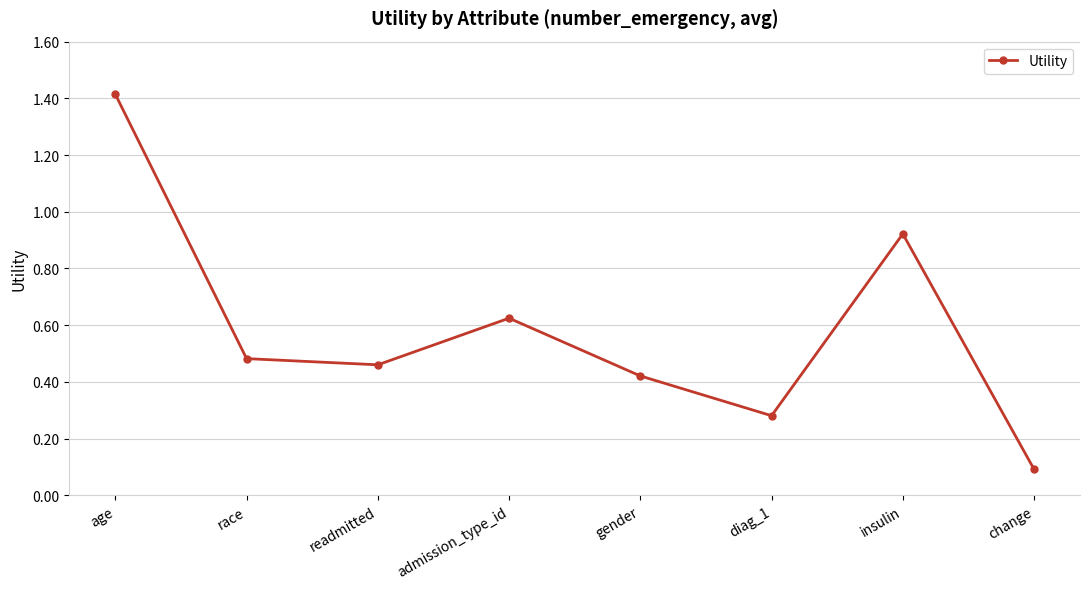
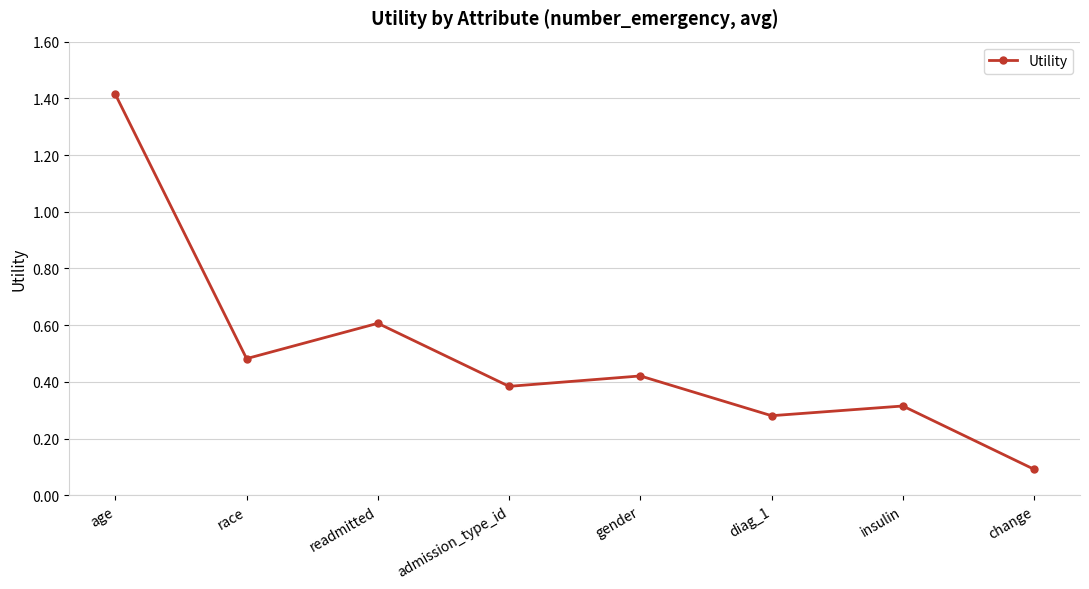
  {
    "age": 1.41,
    "race": 0.48,
-   "readmitted": 0.46,
-   "admission_type_id": 0.62,
+   "readmitted": 0.61,
+   "admission_type_id": 0.38,
    "gender": 0.42,
    "diag_1": 0.28,
-   "insulin": 0.92,
+   "insulin": 0.32,
    "change": 0.09
  }
